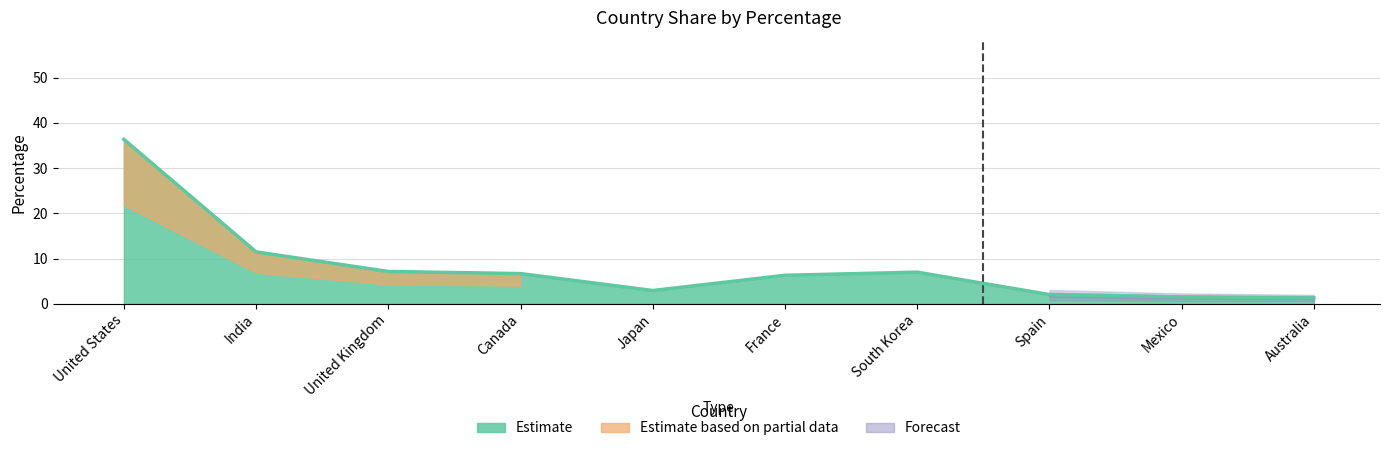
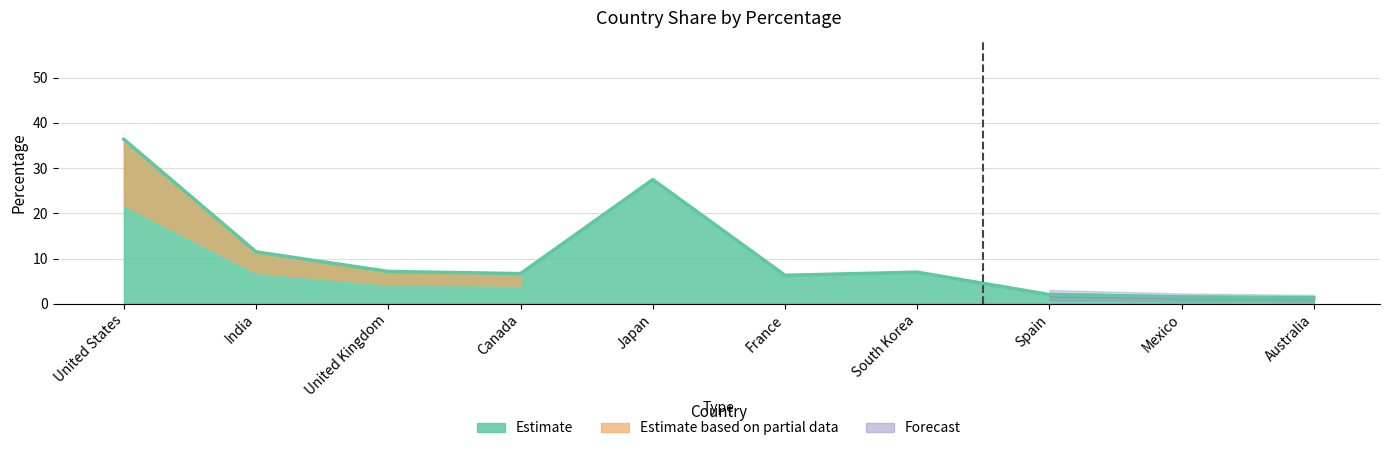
  {
    "Estimate": {
-     "Japan": 3,
+     "Japan": 27,
      "France": 6,
      "South Korea": 7
    }
  }
